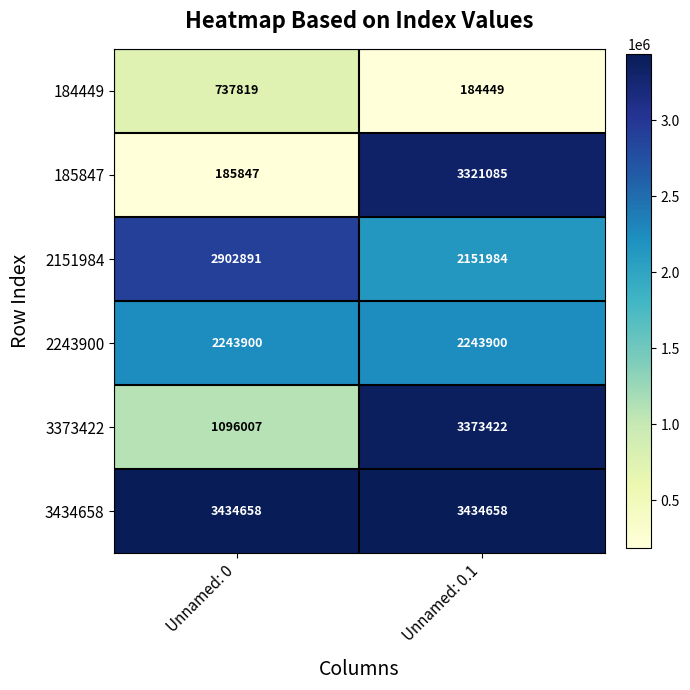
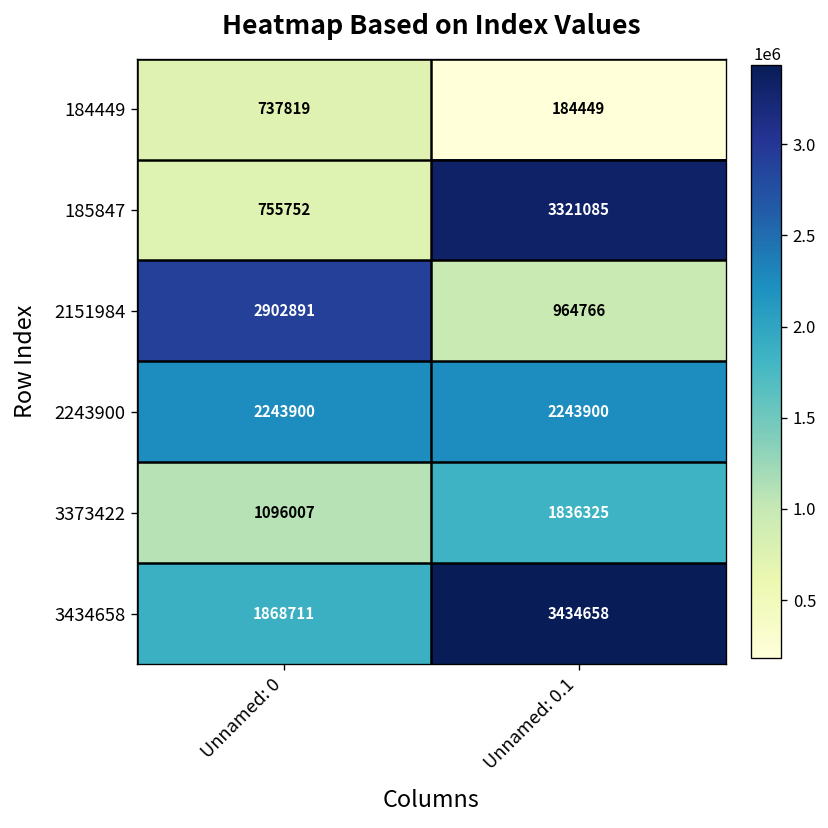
  {
    "184449": {
      "Unnamed: 0": 737819,
      "Unnamed: 0.1": 184449
    },
    "185847": {
-     "Unnamed: 0": 185847,
+     "Unnamed: 0": 755752,
      "Unnamed: 0.1": 3321085
    },
    "2151984": {
      "Unnamed: 0": 2902891,
-     "Unnamed: 0.1": 2151984
+     "Unnamed: 0.1": 964766
    },
    "2243900": {
      "Unnamed: 0": 2243900,
      "Unnamed: 0.1": 2243900
    },
    "3373422": {
      "Unnamed: 0": 1096007,
-     "Unnamed: 0.1": 3373422
+     "Unnamed: 0.1": 1836325
    },
    "3434658": {
-     "Unnamed: 0": 3434658,
+     "Unnamed: 0": 1868711,
      "Unnamed: 0.1": 3434658
    }
  }
